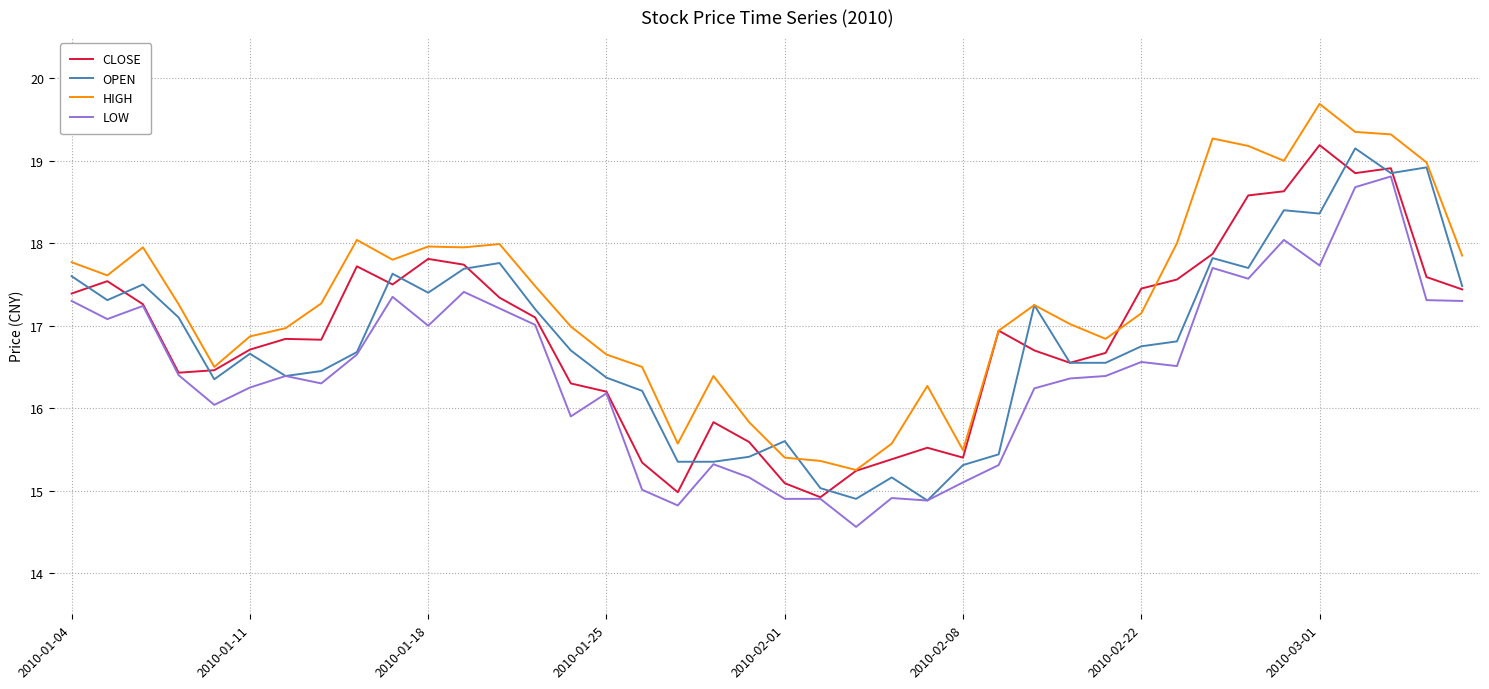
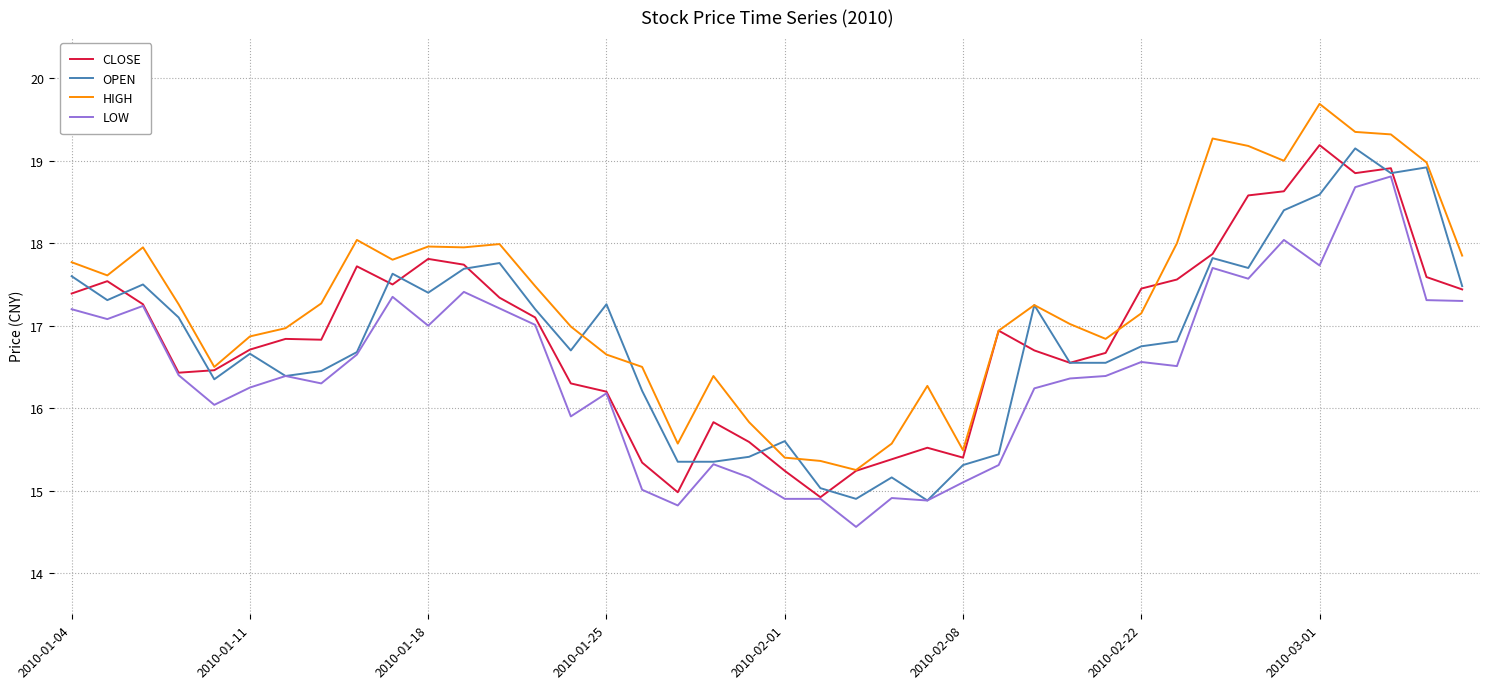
  {
    "CLOSE": {
      "2010-01-04": 17.4,
      "2010-01-11": 16.7,
      "2010-01-18": 17.8,
-     "2010-02-01": 15.1,
+     "2010-02-01": 15.2,
      "2010-02-08": 15.4,
      "2010-02-22": 17.5,
      "2010-03-01": 19.2
    },
    "OPEN": {
      "2010-01-04": 17.6,
      "2010-01-11": 16.7,
      "2010-01-18": 17.4,
-     "2010-01-25": 16.4,
+     "2010-01-25": 17.3,
      "2010-02-01": 15.6,
      "2010-02-08": 15.3,
      "2010-02-22": 16.8,
-     "2010-03-01": 18.4
+     "2010-03-01": 18.6
    },
    "HIGH": {
      "2010-01-04": 17.8,
      "2010-01-11": 16.9,
      "2010-01-18": 18.0,
      "2010-01-25": 16.7,
      "2010-02-01": 15.4,
      "2010-02-08": 15.5,
      "2010-02-22": 17.2,
      "2010-03-01": 19.7
    },
    "LOW": {
-     "2010-01-04": 17.3,
+     "2010-01-04": 17.2,
      "2010-01-11": 16.3,
      "2010-01-18": 17.0,
      "2010-02-01": 14.9,
      "2010-02-08": 15.1,
      "2010-02-22": 16.6,
      "2010-03-01": 17.7
    }
  }
